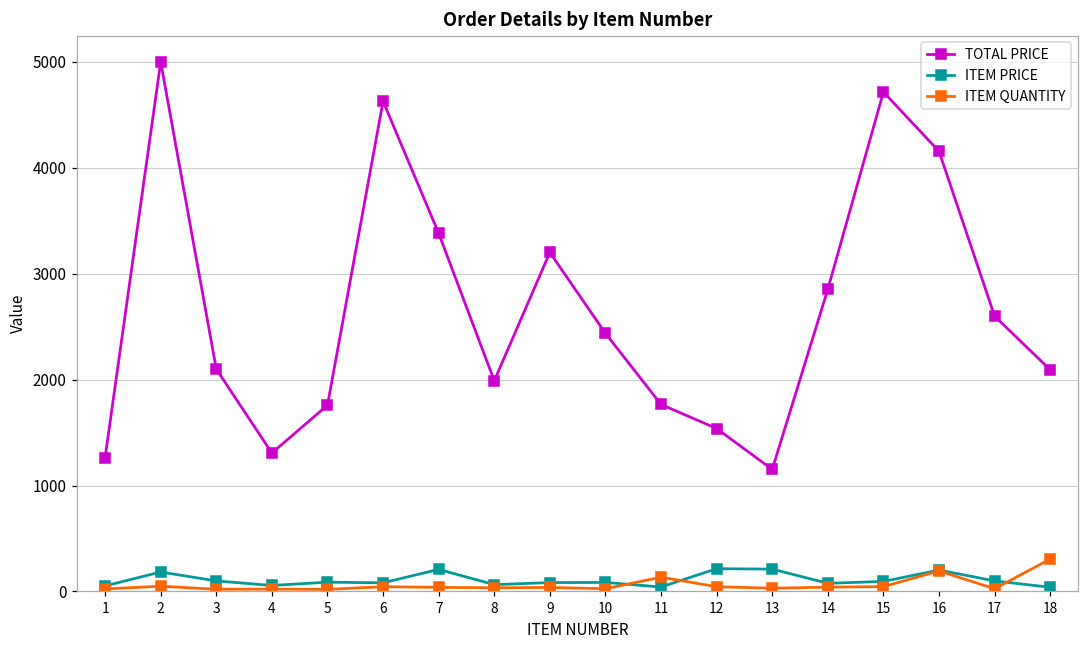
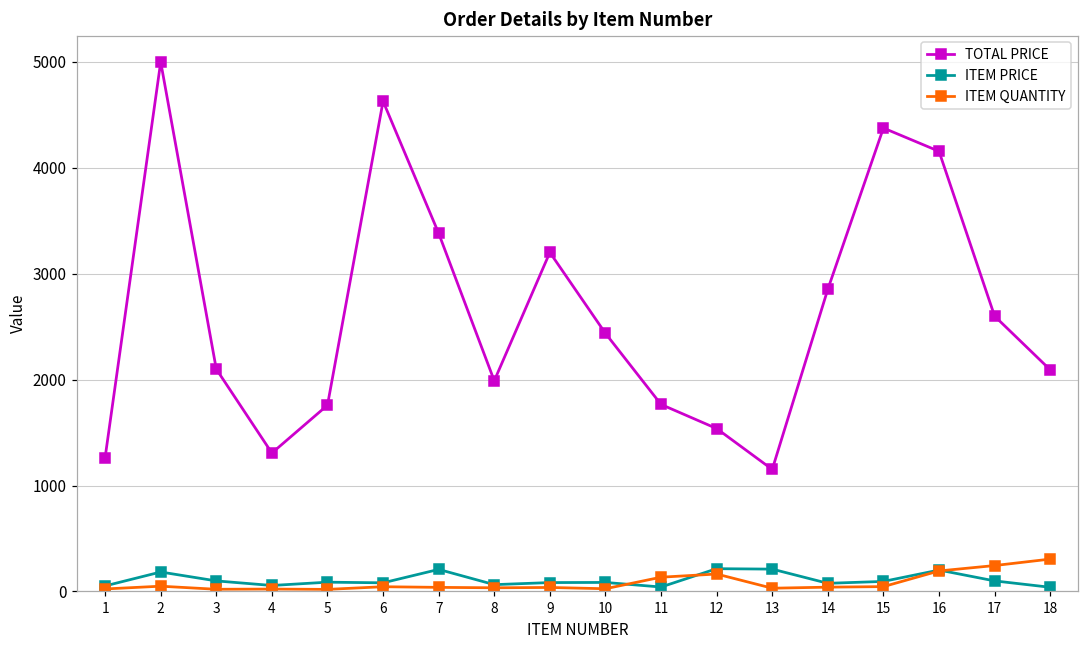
  {
    "TOTAL PRICE": {
      "1": 1300,
      "2": 5000,
      "3": 2100,
      "4": 1300,
      "5": 1800,
      "6": 4600,
      "7": 3400,
      "8": 2000,
      "9": 3200,
      "10": 2400,
      "11": 1800,
      "12": 1500,
      "13": 1200,
      "14": 2900,
-     "15": 4700,
+     "15": 4400,
      "16": 4200,
      "17": 2600,
      "18": 2100
    },
    "ITEM PRICE": {
      "1": 100,
      "2": 200,
      "3": 100,
      "4": 100,
      "5": 100,
      "6": 100,
      "7": 200,
      "8": 100,
      "9": 100,
      "10": 100,
      "11": 0,
      "12": 200,
      "13": 200,
      "14": 100,
      "15": 100,
      "17": 100,
      "18": 0
    },
    "ITEM QUANTITY": {
      "1": 0,
      "2": 100,
      "3": 0,
      "4": 0,
      "5": 0,
      "6": 0,
      "7": 0,
      "8": 0,
      "9": 0,
      "10": 0,
      "11": 100,
-     "12": 0,
+     "12": 200,
      "13": 0,
      "14": 0,
      "15": 0,
-     "17": 0,
+     "17": 200,
      "18": 300
    }
  }
